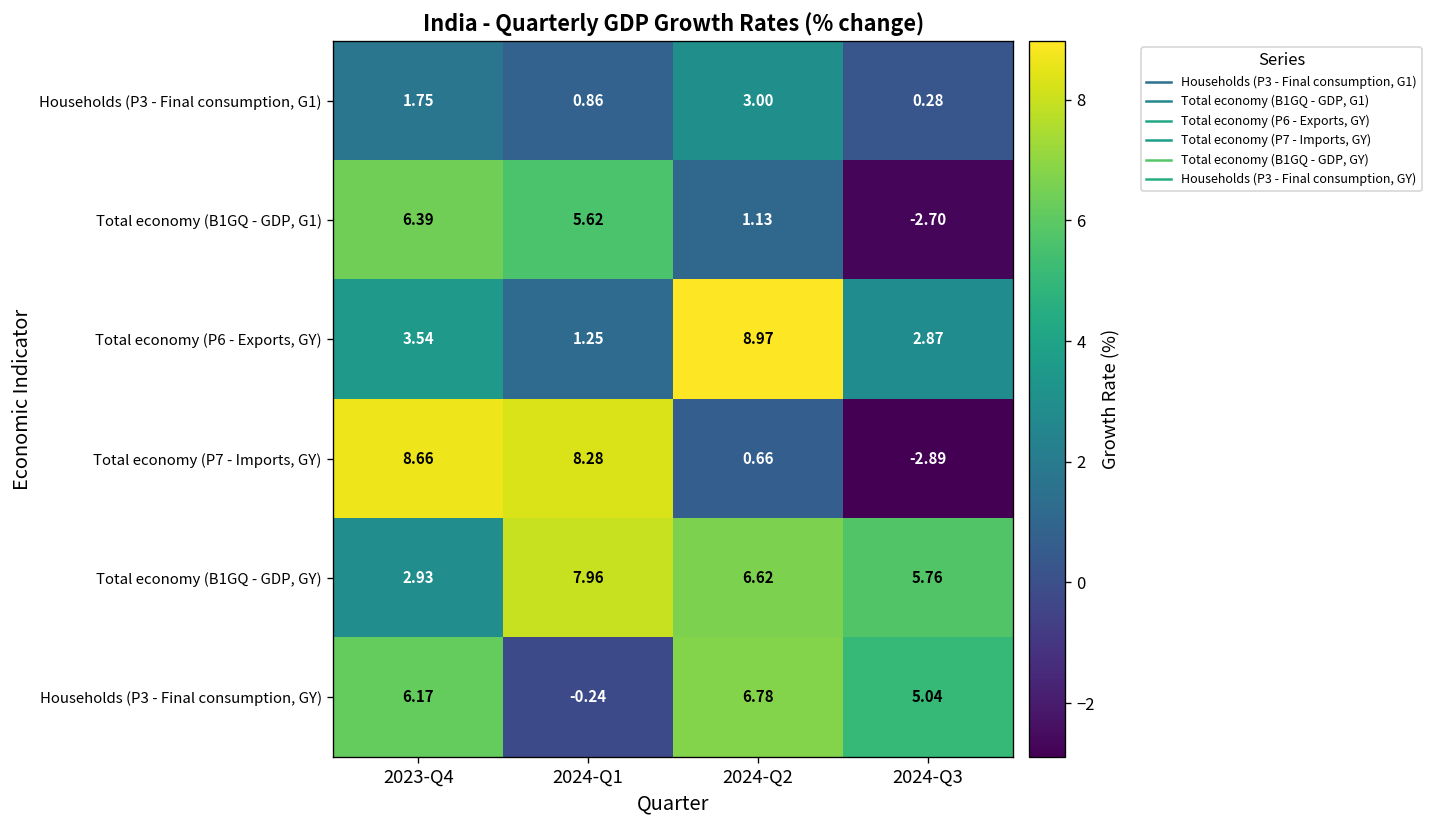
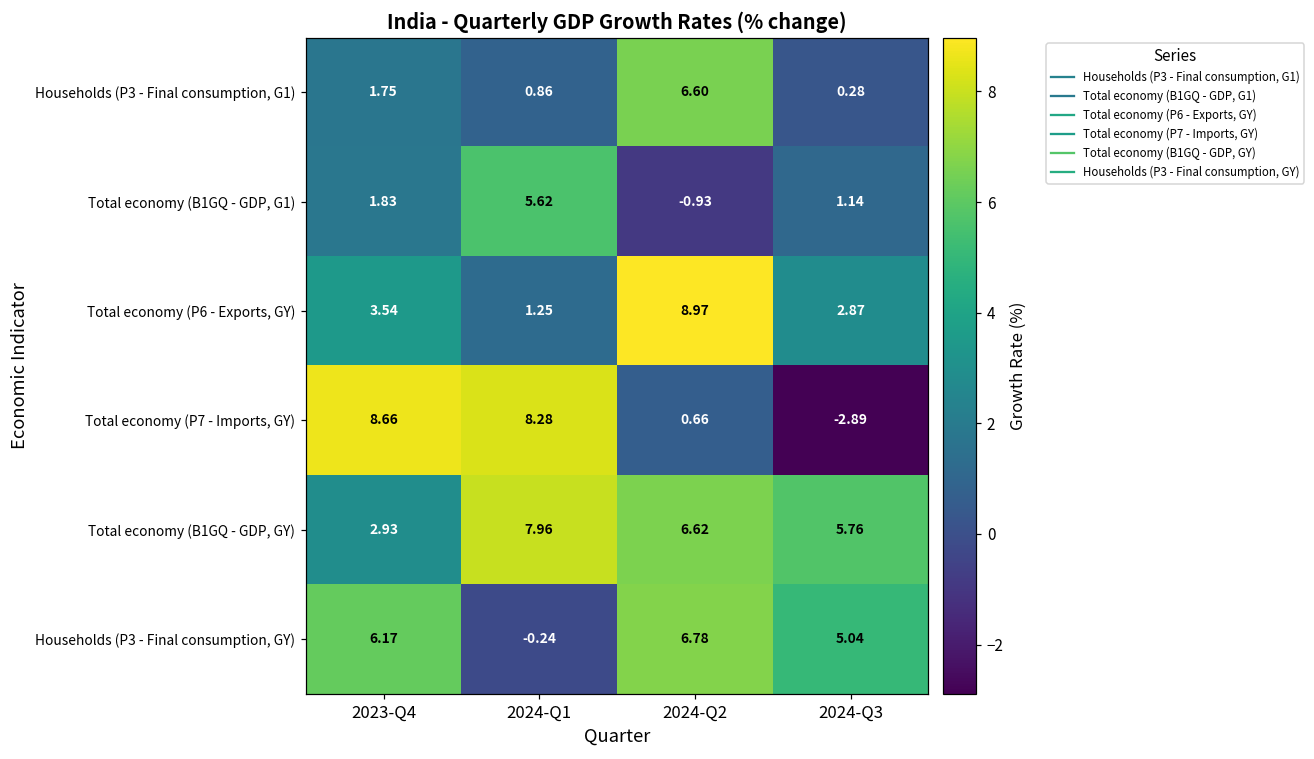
  {
    "Households (P3 - Final consumption, G1)": {
      "2023-Q4": 1.75,
      "2024-Q1": 0.86,
-     "2024-Q2": 3.00,
+     "2024-Q2": 6.60,
      "2024-Q3": 0.28
    },
    "Total economy (B1GQ - GDP, G1)": {
-     "2023-Q4": 6.39,
+     "2023-Q4": 1.83,
      "2024-Q1": 5.62,
-     "2024-Q2": 1.13,
-     "2024-Q3": -2.70
+     "2024-Q2": -0.93,
+     "2024-Q3": 1.14
    },
    "Total economy (P6 - Exports, GY)": {
      "2023-Q4": 3.54,
      "2024-Q1": 1.25,
      "2024-Q2": 8.97,
      "2024-Q3": 2.87
    },
    "Total economy (P7 - Imports, GY)": {
      "2023-Q4": 8.66,
      "2024-Q1": 8.28,
      "2024-Q2": 0.66,
      "2024-Q3": -2.89
    },
    "Total economy (B1GQ - GDP, GY)": {
      "2023-Q4": 2.93,
      "2024-Q1": 7.96,
      "2024-Q2": 6.62,
      "2024-Q3": 5.76
    },
    "Households (P3 - Final consumption, GY)": {
      "2023-Q4": 6.17,
      "2024-Q1": -0.24,
      "2024-Q2": 6.78,
      "2024-Q3": 5.04
    }
  }
